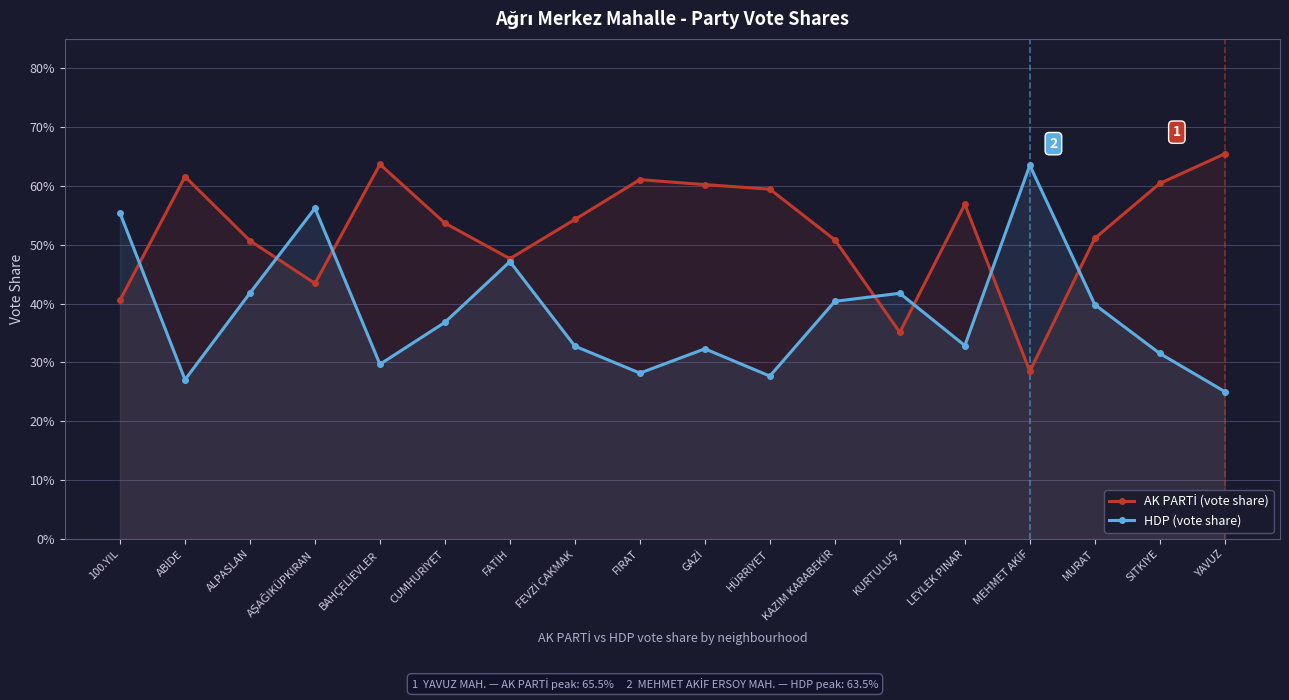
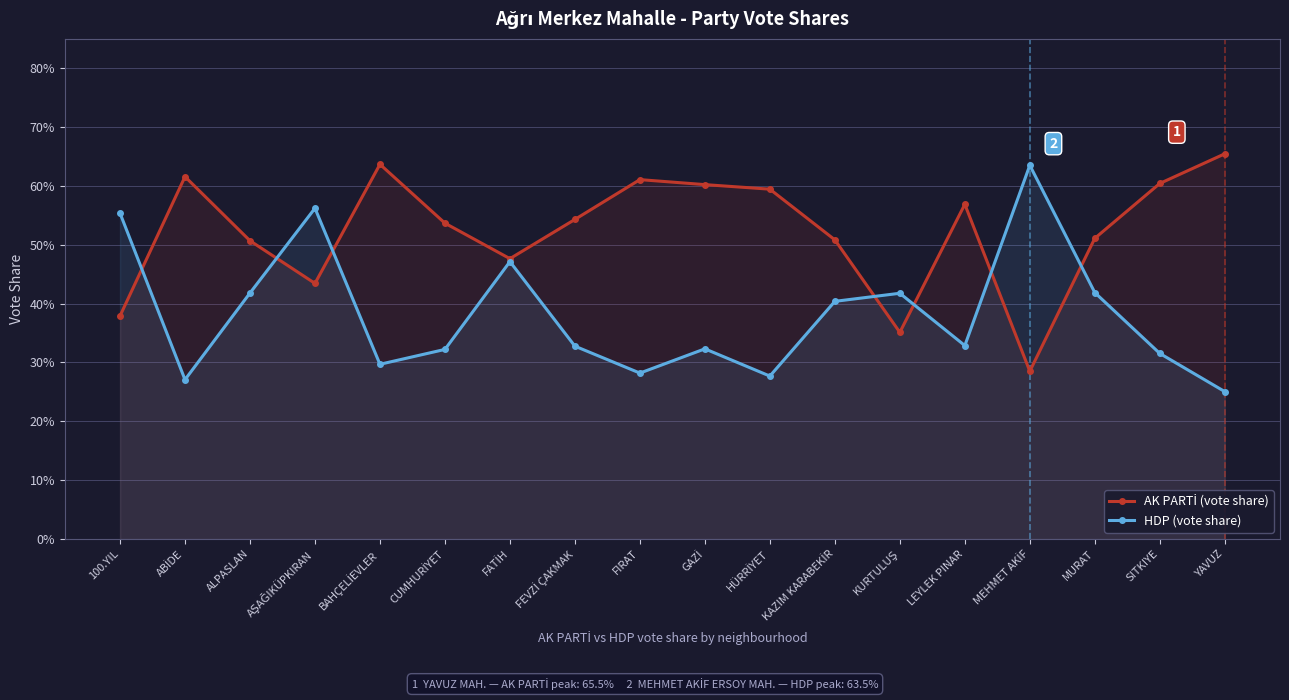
  {
    "AK PARTİ (vote share)": {
-     "100.YIL": "41%",
+     "100.YIL": "38%",
      "ABİDE": "62%",
      "ALPASLAN": "51%",
      "AŞAĞIKÜPKIRAN": "43%",
      "BAHÇELİEVLER": "64%",
      "CUMHURİYET": "54%",
      "FATİH": "48%",
      "FEVZİ ÇAKMAK": "54%",
      "FIRAT": "61%",
      "GAZİ": "60%",
      "HÜRRİYET": "59%",
      "KAZIM KARABEKİR": "51%",
      "KURTULUŞ": "35%",
      "LEYLEK PINAR": "57%",
      "MEHMET AKİF": "29%",
      "MURAT": "51%",
      "SITKIYE": "60%",
      "YAVUZ": "65%"
    },
    "HDP (vote share)": {
      "100.YIL": "55%",
      "ABİDE": "27%",
      "ALPASLAN": "42%",
      "AŞAĞIKÜPKIRAN": "56%",
      "BAHÇELİEVLER": "30%",
-     "CUMHURİYET": "37%",
+     "CUMHURİYET": "32%",
      "FATİH": "47%",
      "FEVZİ ÇAKMAK": "33%",
      "FIRAT": "28%",
      "GAZİ": "32%",
      "HÜRRİYET": "28%",
      "KAZIM KARABEKİR": "40%",
      "KURTULUŞ": "42%",
      "LEYLEK PINAR": "33%",
-     "MURAT": "40%",
+     "MURAT": "42%",
      "SITKIYE": "32%",
      "YAVUZ": "25%"
    }
  }
